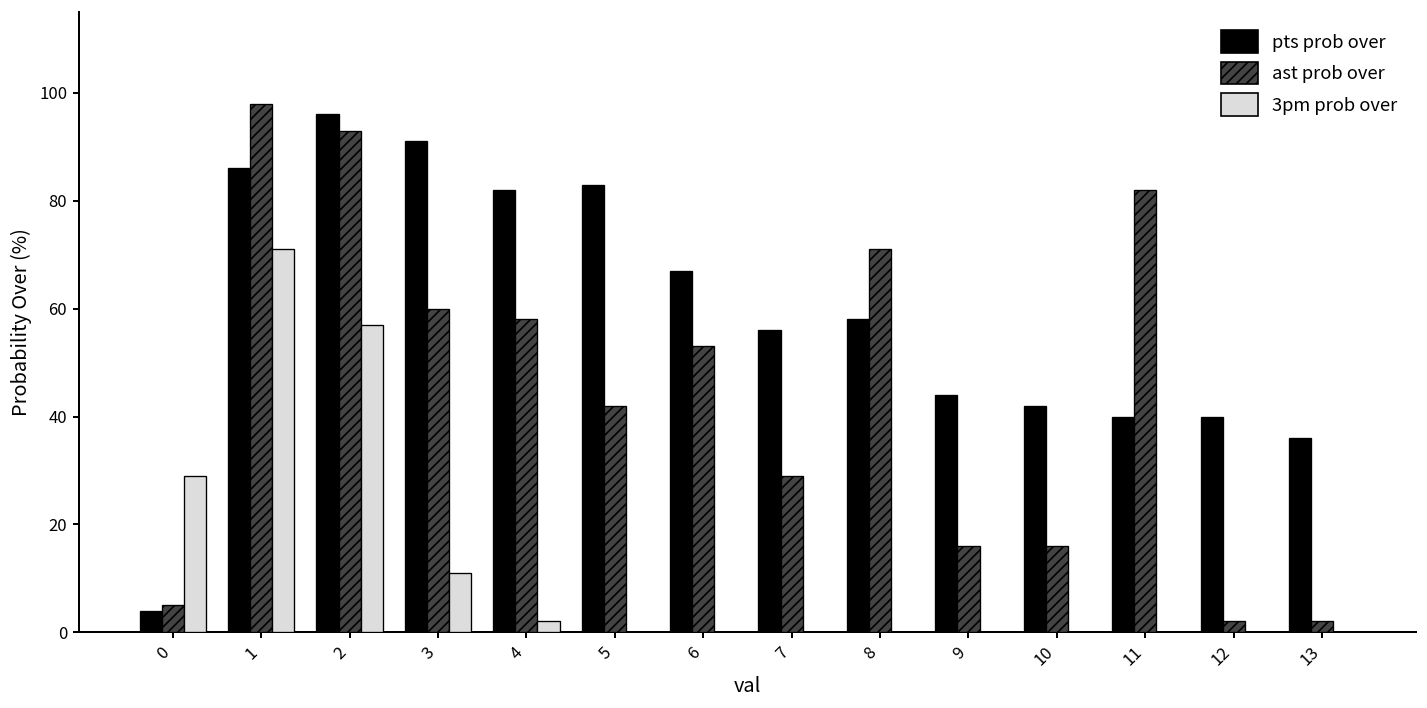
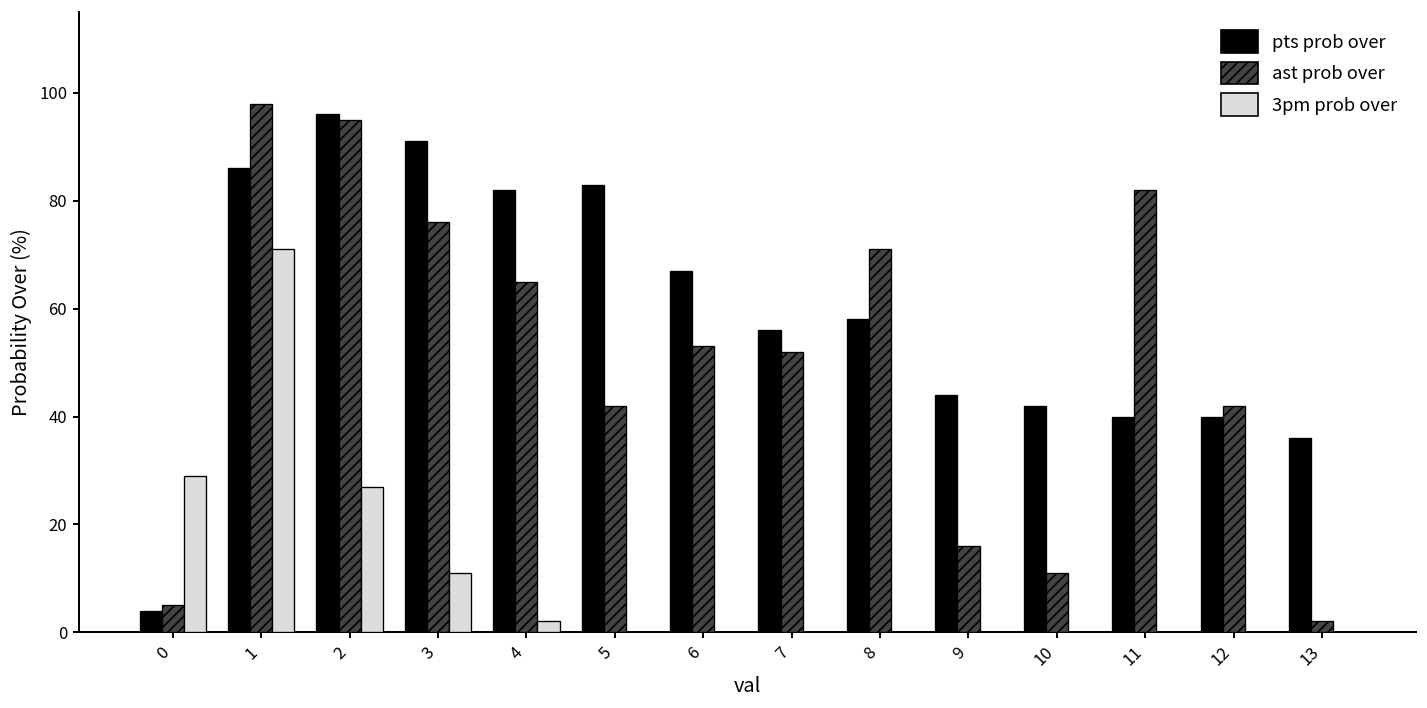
  {
    "pts prob over": {
      "0": 4,
      "1": 86,
      "2": 96,
      "3": 91,
      "4": 82,
      "5": 83,
      "6": 67,
      "7": 56,
      "8": 58,
      "9": 44,
      "10": 42,
      "11": 40,
      "12": 40,
      "13": 36
    },
    "ast prob over": {
      "0": 5,
      "1": 98,
-     "2": 93,
-     "3": 60,
-     "4": 58,
+     "2": 95,
+     "3": 76,
+     "4": 65,
      "5": 42,
      "6": 53,
-     "7": 29,
+     "7": 52,
      "8": 71,
      "9": 16,
-     "10": 16,
+     "10": 11,
      "11": 82,
-     "12": 2,
+     "12": 42,
      "13": 2
    },
    "3pm prob over": {
      "0": 29,
      "1": 71,
-     "2": 57,
+     "2": 27,
      "3": 11,
      "4": 2,
      "5": 0,
      "6": 0,
      "7": 0,
      "8": 0,
      "9": 0,
      "10": 0,
      "11": 0,
      "12": 0,
      "13": 0
    }
  }
